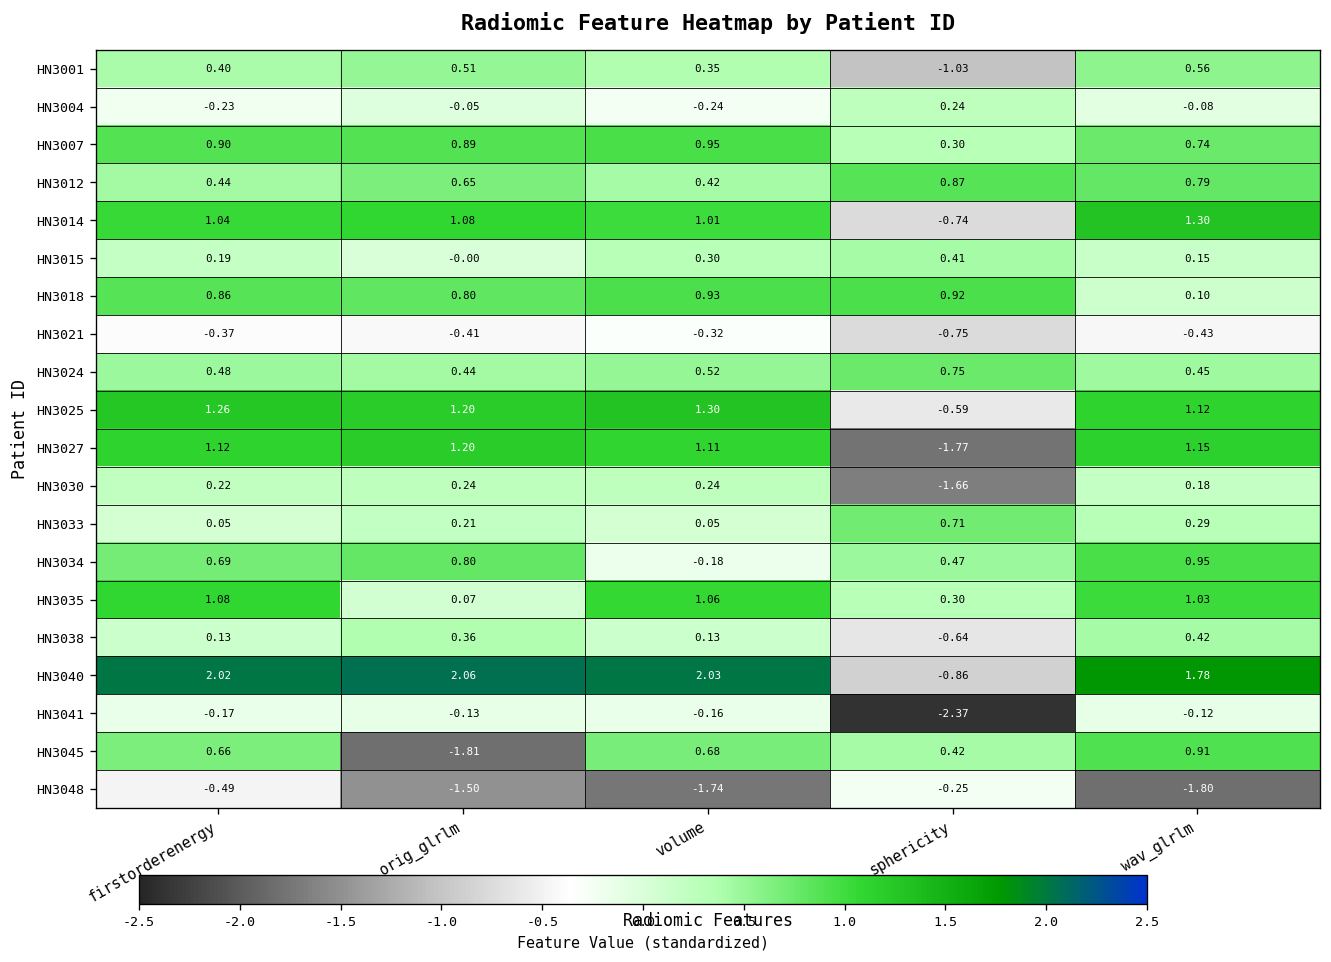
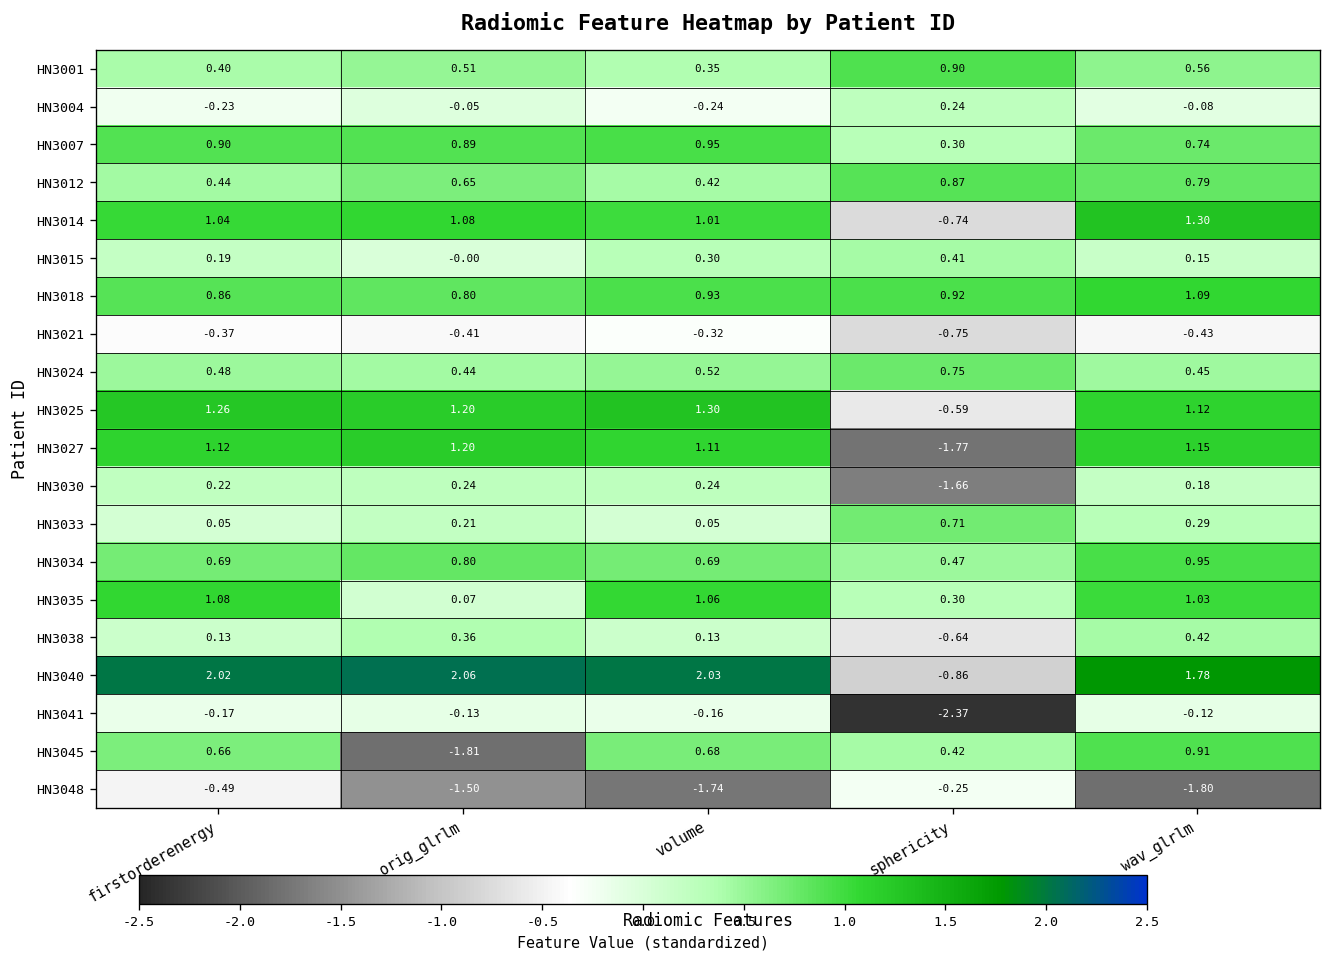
  {
    "HN3001": {
      "firstorderenergy": 0.40,
      "orig_glrlm": 0.51,
      "volume": 0.35,
-     "sphericity": -1.03,
+     "sphericity": 0.90,
      "wav_glrlm": 0.56
    },
    "HN3004": {
      "firstorderenergy": -0.23,
      "orig_glrlm": -0.05,
      "volume": -0.24,
      "sphericity": 0.24,
      "wav_glrlm": -0.08
    },
    "HN3007": {
      "firstorderenergy": 0.90,
      "orig_glrlm": 0.89,
      "volume": 0.95,
      "sphericity": 0.30,
      "wav_glrlm": 0.74
    },
    "HN3012": {
      "firstorderenergy": 0.44,
      "orig_glrlm": 0.65,
      "volume": 0.42,
      "sphericity": 0.87,
      "wav_glrlm": 0.79
    },
    "HN3014": {
      "firstorderenergy": 1.04,
      "orig_glrlm": 1.08,
      "volume": 1.01,
      "sphericity": -0.74,
      "wav_glrlm": 1.30
    },
    "HN3015": {
      "firstorderenergy": 0.19,
      "orig_glrlm": -0.00,
      "volume": 0.30,
      "sphericity": 0.41,
      "wav_glrlm": 0.15
    },
    "HN3018": {
      "firstorderenergy": 0.86,
      "orig_glrlm": 0.80,
      "volume": 0.93,
      "sphericity": 0.92,
-     "wav_glrlm": 0.10
+     "wav_glrlm": 1.09
    },
    "HN3021": {
      "firstorderenergy": -0.37,
      "orig_glrlm": -0.41,
      "volume": -0.32,
      "sphericity": -0.75,
      "wav_glrlm": -0.43
    },
    "HN3024": {
      "firstorderenergy": 0.48,
      "orig_glrlm": 0.44,
      "volume": 0.52,
      "sphericity": 0.75,
      "wav_glrlm": 0.45
    },
    "HN3025": {
      "firstorderenergy": 1.26,
      "orig_glrlm": 1.20,
      "volume": 1.30,
      "sphericity": -0.59,
      "wav_glrlm": 1.12
    },
    "HN3027": {
      "firstorderenergy": 1.12,
      "orig_glrlm": 1.20,
      "volume": 1.11,
      "sphericity": -1.77,
      "wav_glrlm": 1.15
    },
    "HN3030": {
      "firstorderenergy": 0.22,
      "orig_glrlm": 0.24,
      "volume": 0.24,
      "sphericity": -1.66,
      "wav_glrlm": 0.18
    },
    "HN3033": {
      "firstorderenergy": 0.05,
      "orig_glrlm": 0.21,
      "volume": 0.05,
      "sphericity": 0.71,
      "wav_glrlm": 0.29
    },
    "HN3034": {
      "firstorderenergy": 0.69,
      "orig_glrlm": 0.80,
-     "volume": -0.18,
+     "volume": 0.69,
      "sphericity": 0.47,
      "wav_glrlm": 0.95
    },
    "HN3035": {
      "firstorderenergy": 1.08,
      "orig_glrlm": 0.07,
      "volume": 1.06,
      "sphericity": 0.30,
      "wav_glrlm": 1.03
    },
    "HN3038": {
      "firstorderenergy": 0.13,
      "orig_glrlm": 0.36,
      "volume": 0.13,
      "sphericity": -0.64,
      "wav_glrlm": 0.42
    },
    "HN3040": {
      "firstorderenergy": 2.02,
      "orig_glrlm": 2.06,
      "volume": 2.03,
      "sphericity": -0.86,
      "wav_glrlm": 1.78
    },
    "HN3041": {
      "firstorderenergy": -0.17,
      "orig_glrlm": -0.13,
      "volume": -0.16,
      "sphericity": -2.37,
      "wav_glrlm": -0.12
    },
    "HN3045": {
      "firstorderenergy": 0.66,
      "orig_glrlm": -1.81,
      "volume": 0.68,
      "sphericity": 0.42,
      "wav_glrlm": 0.91
    },
    "HN3048": {
      "firstorderenergy": -0.49,
      "orig_glrlm": -1.50,
      "volume": -1.74,
      "sphericity": -0.25,
      "wav_glrlm": -1.80
    }
  }
